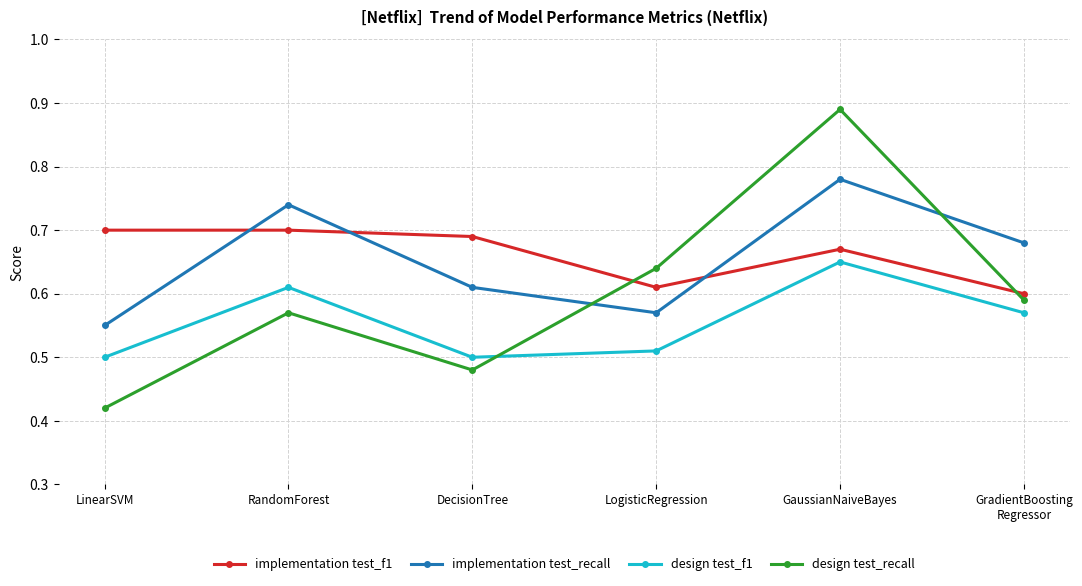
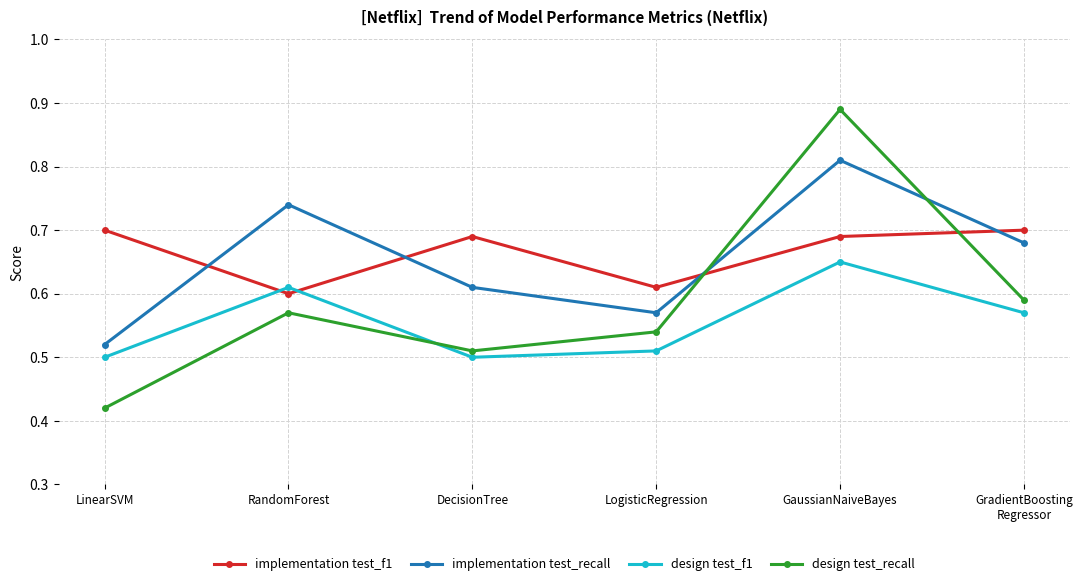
  {
    "implementation test_f1": {
      "LinearSVM": 0.70,
-     "RandomForest": 0.7,
+     "RandomForest": 0.6,
      "DecisionTree": 0.69,
      "LogisticRegression": 0.61,
-     "GaussianNaiveBayes": 0.67,
-     "GradientBoosting Regressor": 0.6
+     "GaussianNaiveBayes": 0.69,
+     "GradientBoosting Regressor": 0.7
    },
    "implementation test_recall": {
-     "LinearSVM": 0.55,
+     "LinearSVM": 0.52,
      "RandomForest": 0.74,
      "DecisionTree": 0.61,
      "LogisticRegression": 0.57,
-     "GaussianNaiveBayes": 0.78,
+     "GaussianNaiveBayes": 0.81,
      "GradientBoosting Regressor": 0.68
    },
    "design test_f1": {
      "LinearSVM": 0.50,
      "RandomForest": 0.61,
      "DecisionTree": 0.50,
      "LogisticRegression": 0.51,
      "GaussianNaiveBayes": 0.65,
      "GradientBoosting Regressor": 0.57
    },
    "design test_recall": {
      "LinearSVM": 0.42,
      "RandomForest": 0.57,
-     "DecisionTree": 0.48,
-     "LogisticRegression": 0.64,
+     "DecisionTree": 0.51,
+     "LogisticRegression": 0.54,
      "GaussianNaiveBayes": 0.89,
      "GradientBoosting Regressor": 0.59
    }
  }
